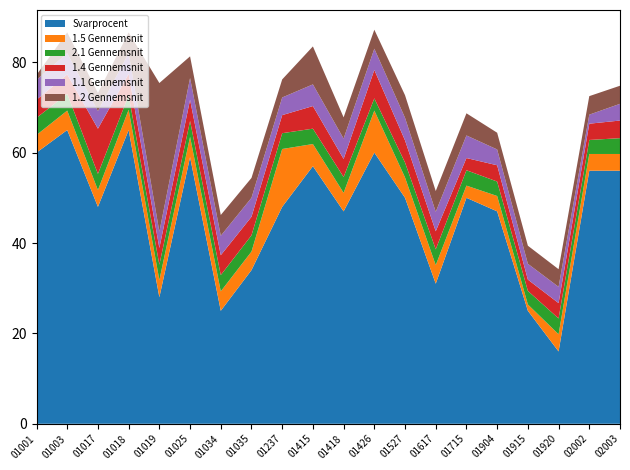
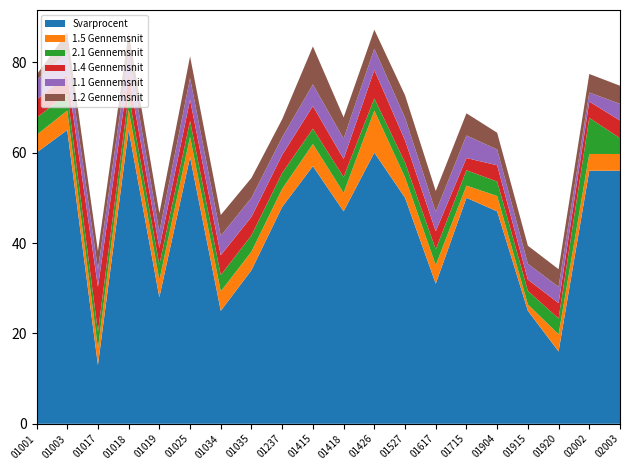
  {
    "Svarprocent": {
-     "01017": 48
+     "01017": 13
    },
    "1.5 Gennemsnit": {
-     "01237": 13
+     "01237": 4
    },
    "2.1 Gennemsnit": {
-     "02002": 3
+     "02002": 8
    },
    "1.2 Gennemsnit": {
      "01001": 1,
-     "01019": 33,
+     "01019": 4,
      "01025": 5,
      "01034": 5,
      "01035": 4,
      "01237": 4,
      "01415": 8,
      "01418": 5,
      "01426": 4,
      "01527": 5,
      "01617": 5,
      "01715": 5,
      "01904": 4,
      "01915": 4,
      "01920": 4,
      "02002": 4,
      "02003": 4
    }
  }
